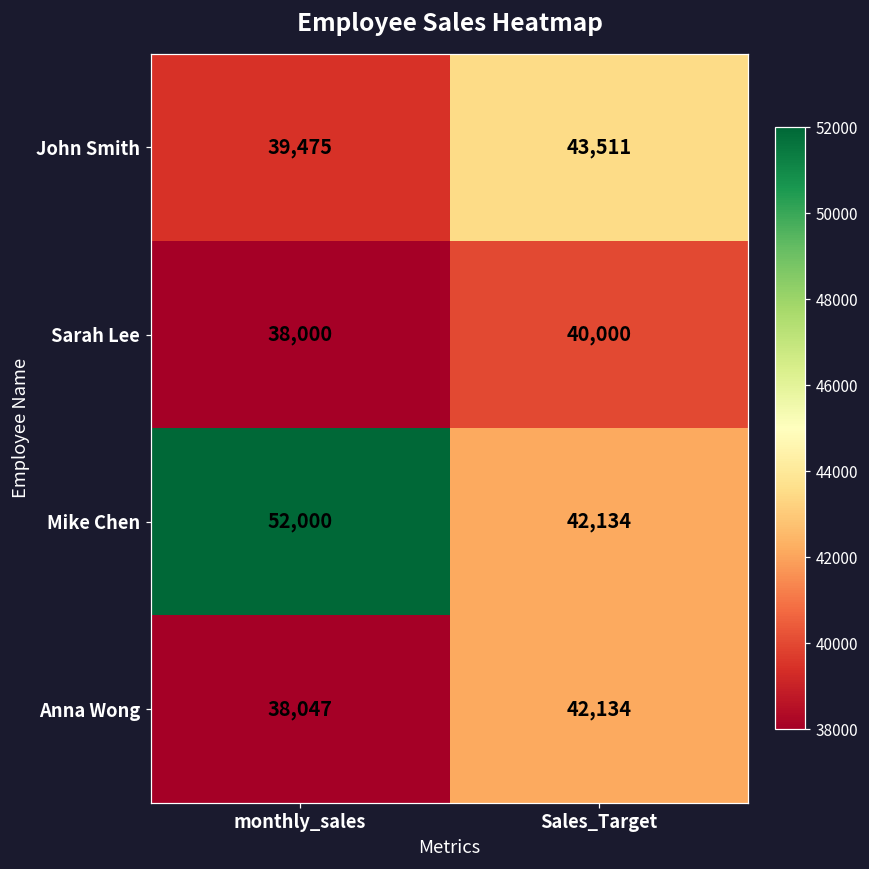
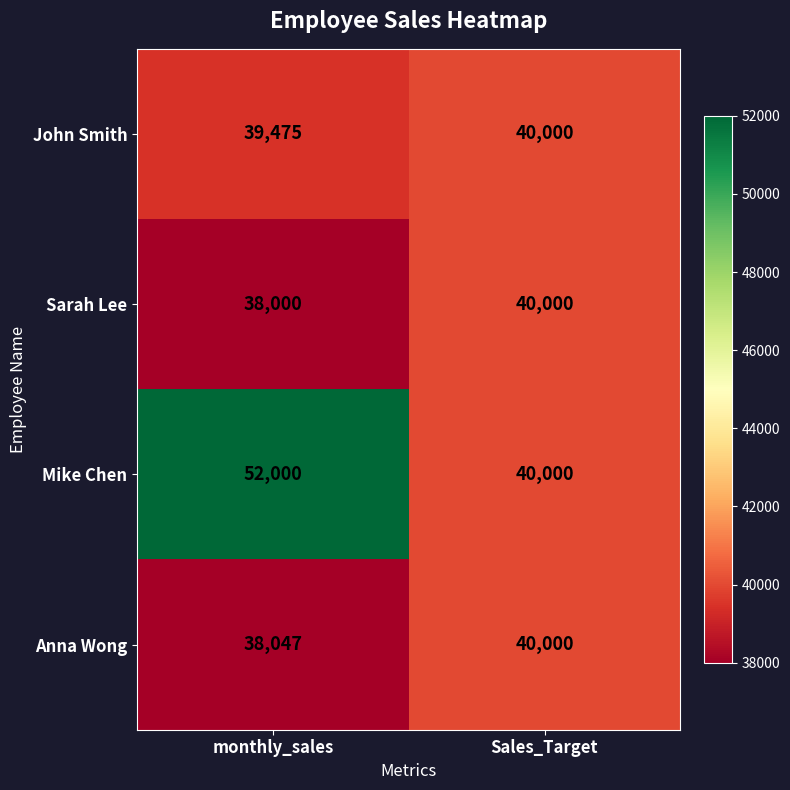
  {
    "John Smith": {
      "monthly_sales": "39,475",
-     "Sales_Target": "43,511"
+     "Sales_Target": "40,000"
    },
    "Sarah Lee": {
      "monthly_sales": "38,000",
      "Sales_Target": "40,000"
    },
    "Mike Chen": {
      "monthly_sales": "52,000",
-     "Sales_Target": "42,134"
+     "Sales_Target": "40,000"
    },
    "Anna Wong": {
      "monthly_sales": "38,047",
-     "Sales_Target": "42,134"
+     "Sales_Target": "40,000"
    }
  }
